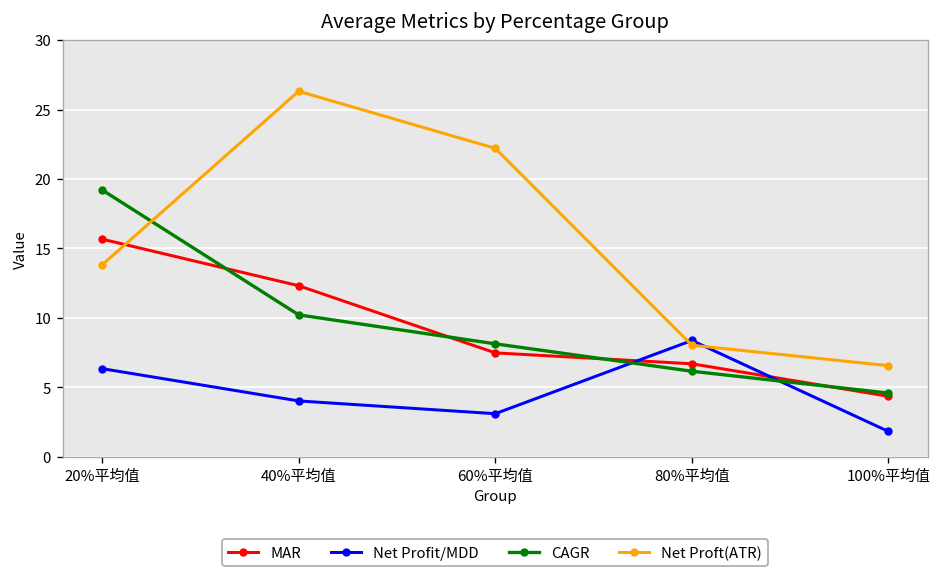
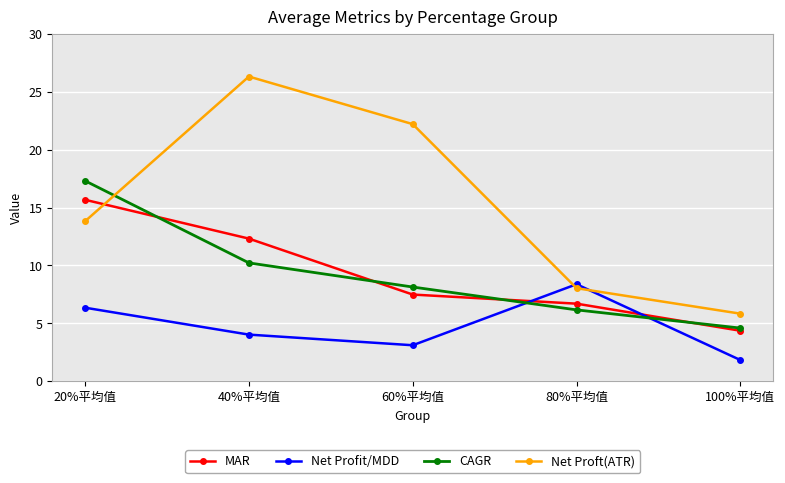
  {
    "MAR": {
      "20%平均值": 15.7,
      "40%平均值": 12.3,
      "60%平均值": 7.5,
      "80%平均值": 6.7,
      "100%平均值": 4.4
    },
    "Net Profit/MDD": {
      "20%平均值": 6.4,
      "40%平均值": 4.0,
      "60%平均值": 3.1,
      "80%平均值": 8.4,
      "100%平均值": 1.8
    },
    "CAGR": {
-     "20%平均值": 19.2,
+     "20%平均值": 17.3,
      "40%平均值": 10.2,
      "60%平均值": 8.1,
      "80%平均值": 6.2,
      "100%平均值": 4.6
    },
    "Net Proft(ATR)": {
      "20%平均值": 13.8,
      "40%平均值": 26.3,
      "60%平均值": 22.2,
      "80%平均值": 8.0,
-     "100%平均值": 6.6
+     "100%平均值": 5.8
    }
  }
